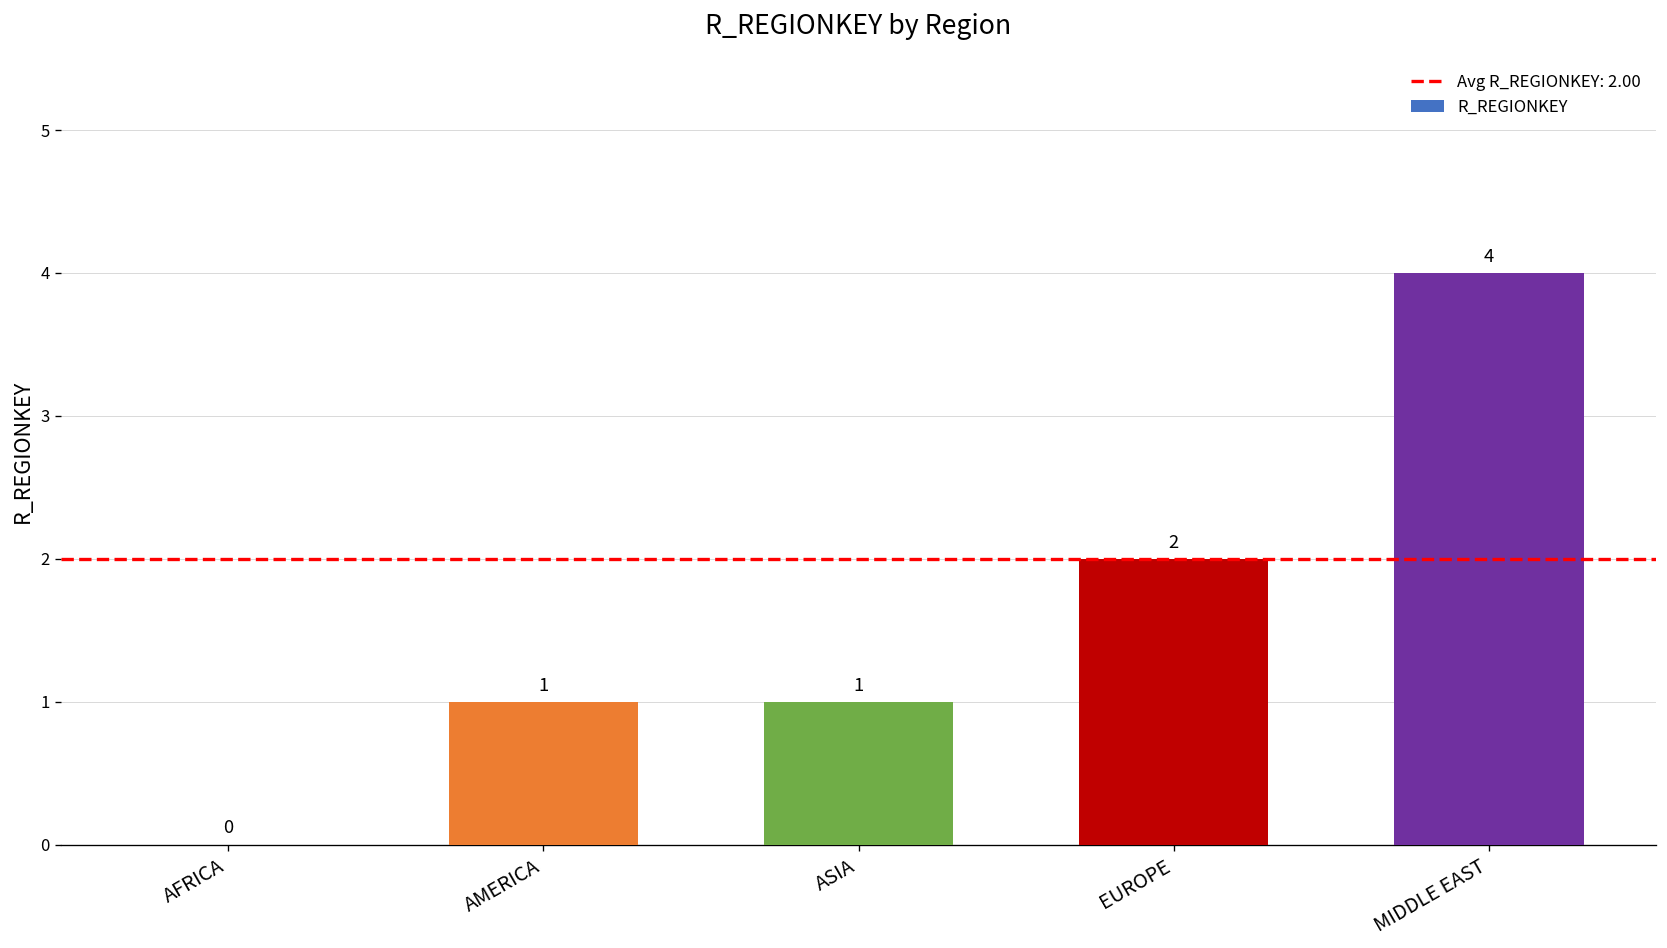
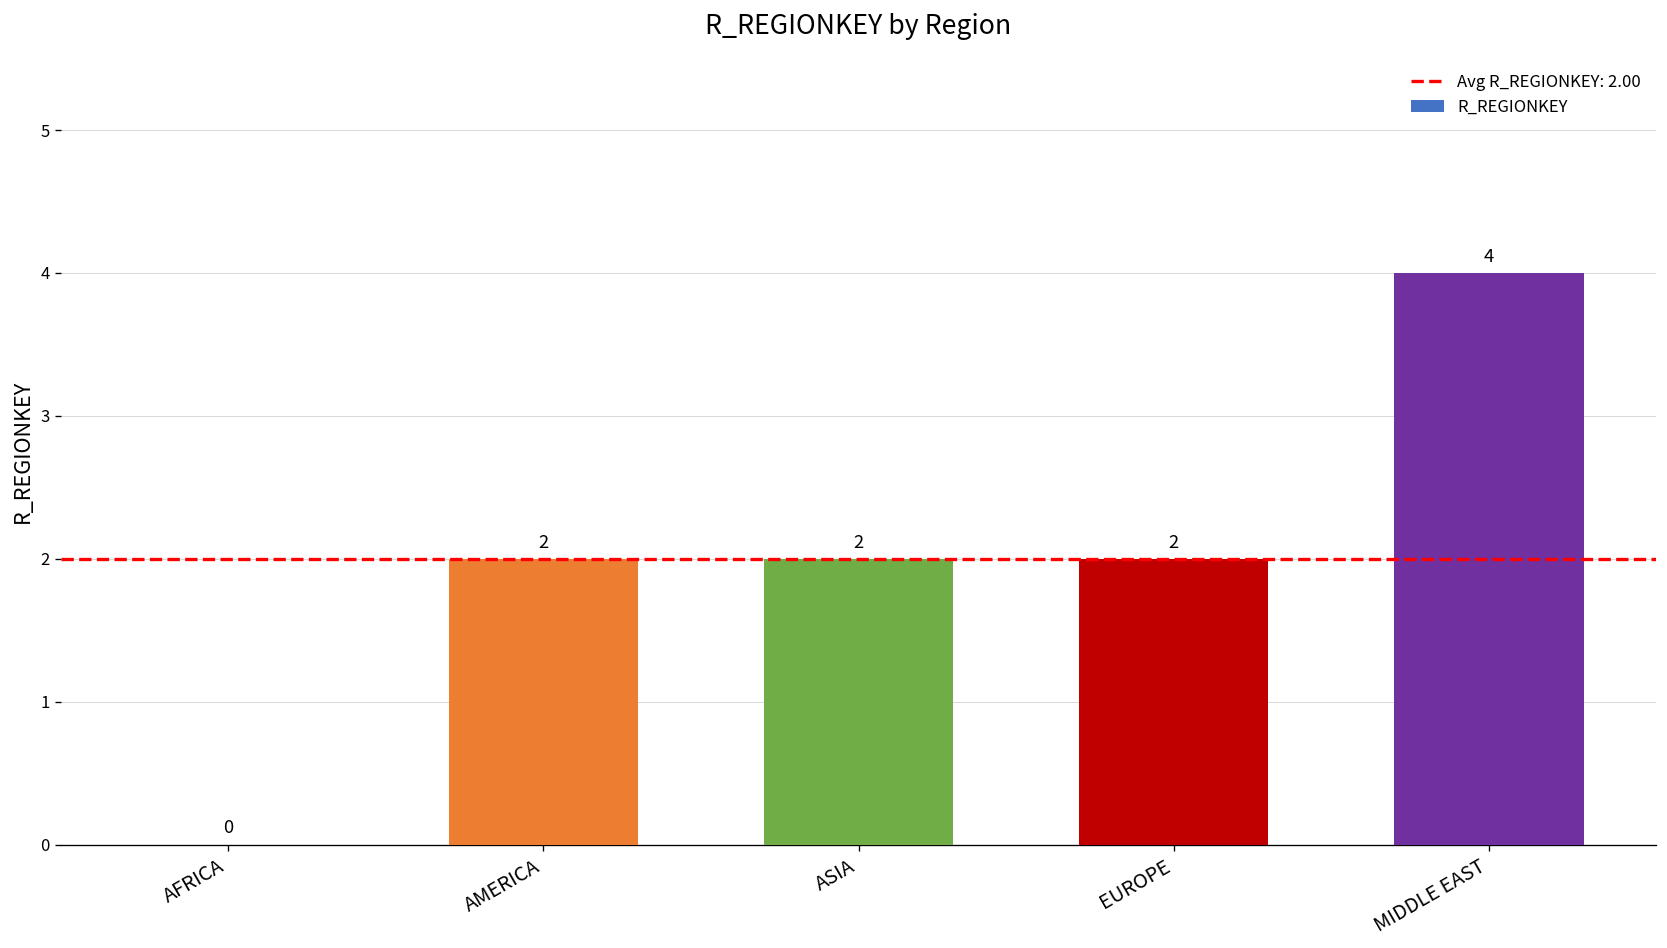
  {
    "AFRICA": 0,
-   "AMERICA": 1,
-   "ASIA": 1,
+   "AMERICA": 2,
+   "ASIA": 2,
    "EUROPE": 2,
    "MIDDLE EAST": 4
  }
